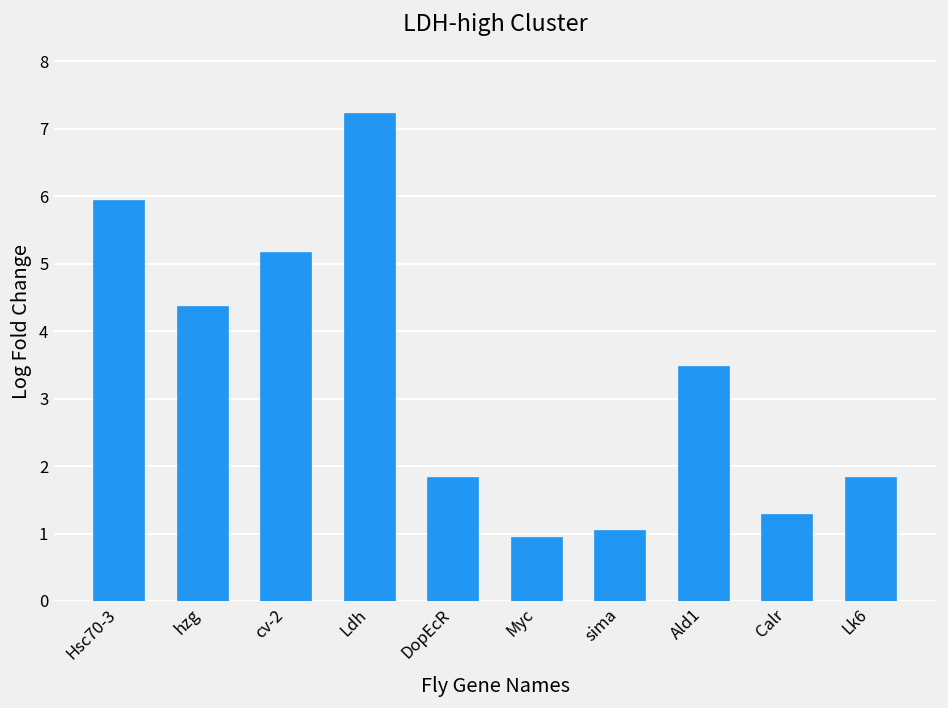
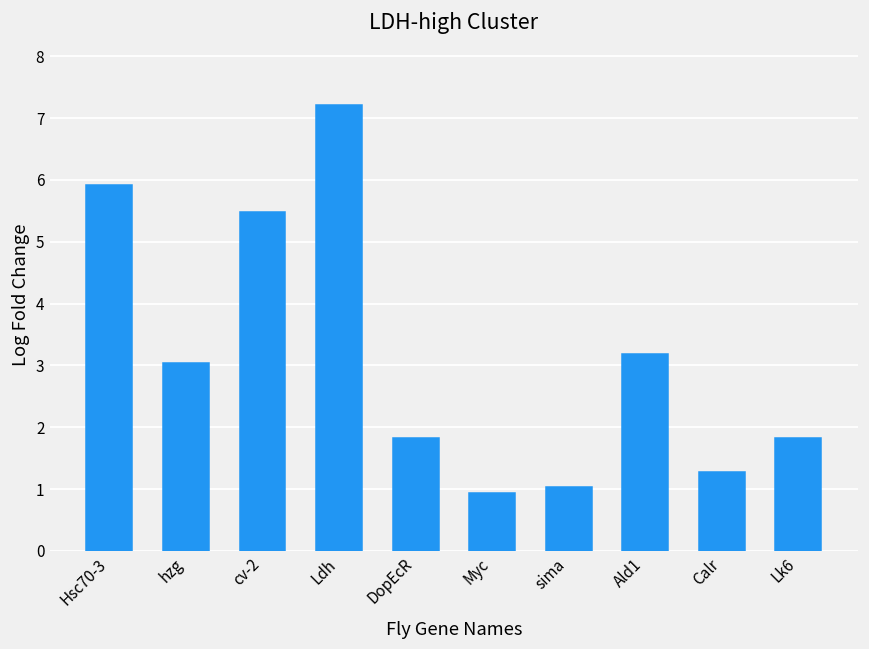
  {
    "Hsc70-3": 5.9,
-   "hzg": 4.4,
-   "cv-2": 5.2,
+   "hzg": 3.0,
+   "cv-2": 5.5,
    "Ldh": 7.2,
    "DopEcR": 1.8,
    "Myc": 0.9,
    "sima": 1.0,
-   "Ald1": 3.5,
+   "Ald1": 3.2,
    "Calr": 1.3,
    "Lk6": 1.8
  }
